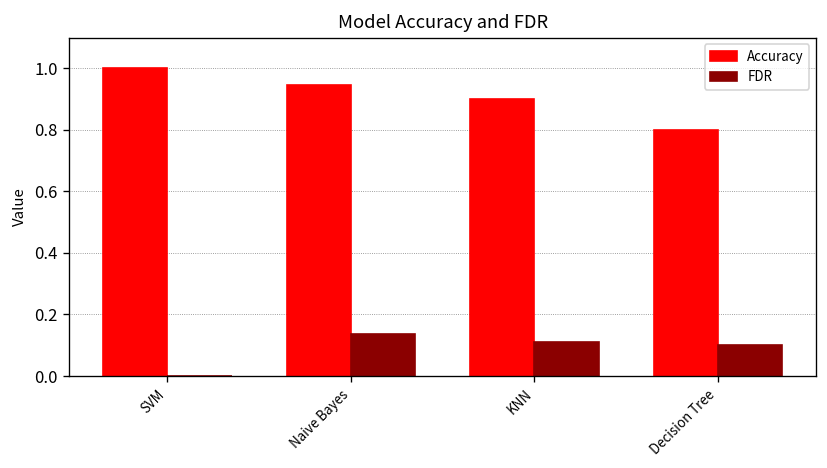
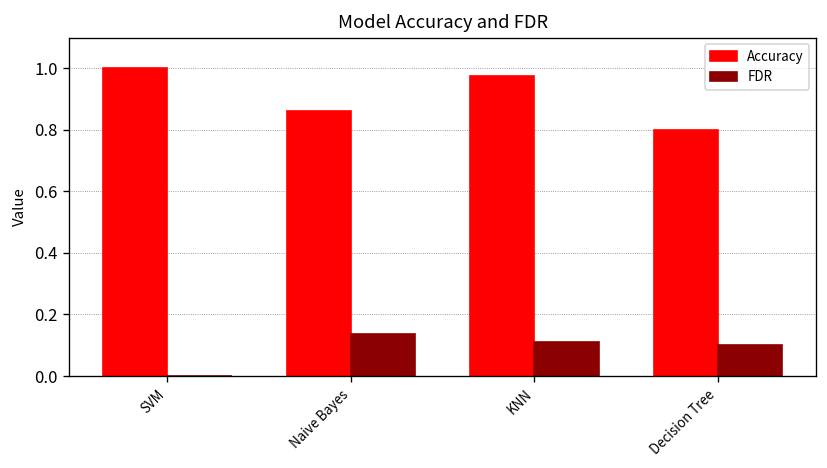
  {
    "Accuracy": {
      "SVM": 1.00,
-     "Naive Bayes": 0.95,
-     "KNN": 0.90,
+     "Naive Bayes": 0.86,
+     "KNN": 0.98,
      "Decision Tree": 0.80
    },
    "FDR": {
      "SVM": 0.00,
      "Naive Bayes": 0.14,
      "KNN": 0.11,
      "Decision Tree": 0.10
    }
  }
